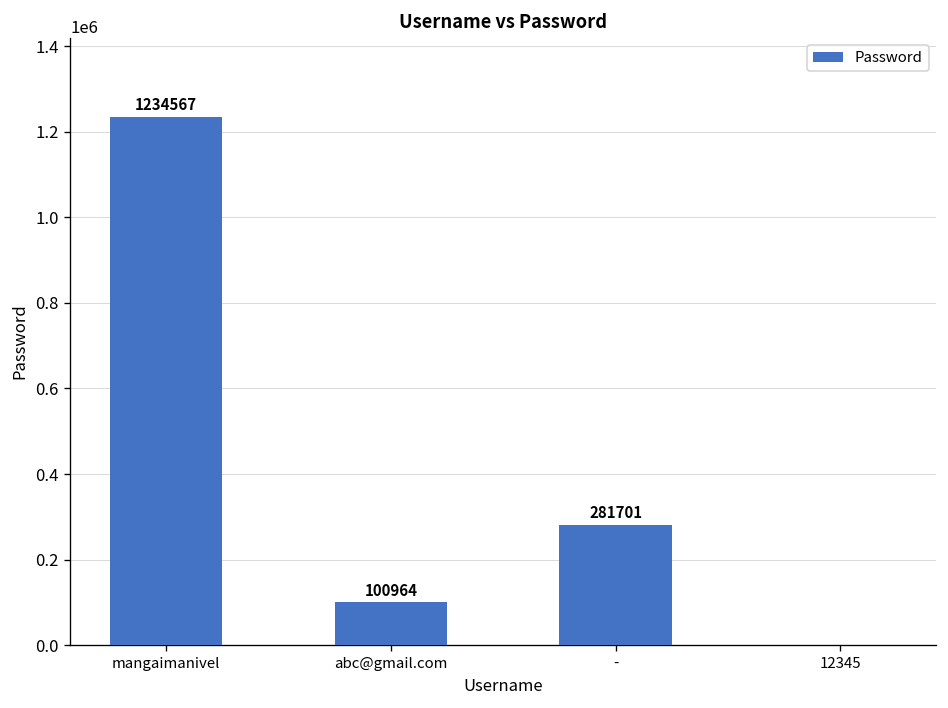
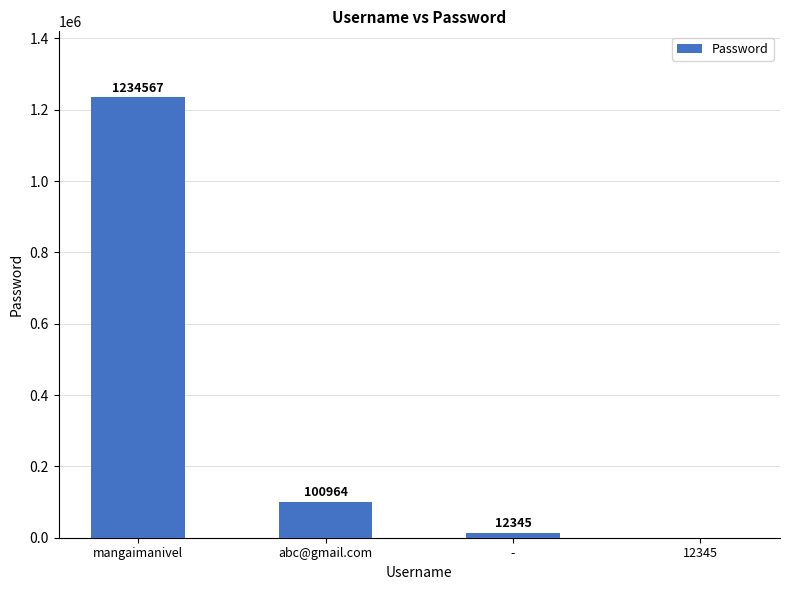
  {
    "mangaimanivel": 1234567,
    "abc@gmail.com": 100964,
-   "-": 281701
+   "-": 12345
  }
